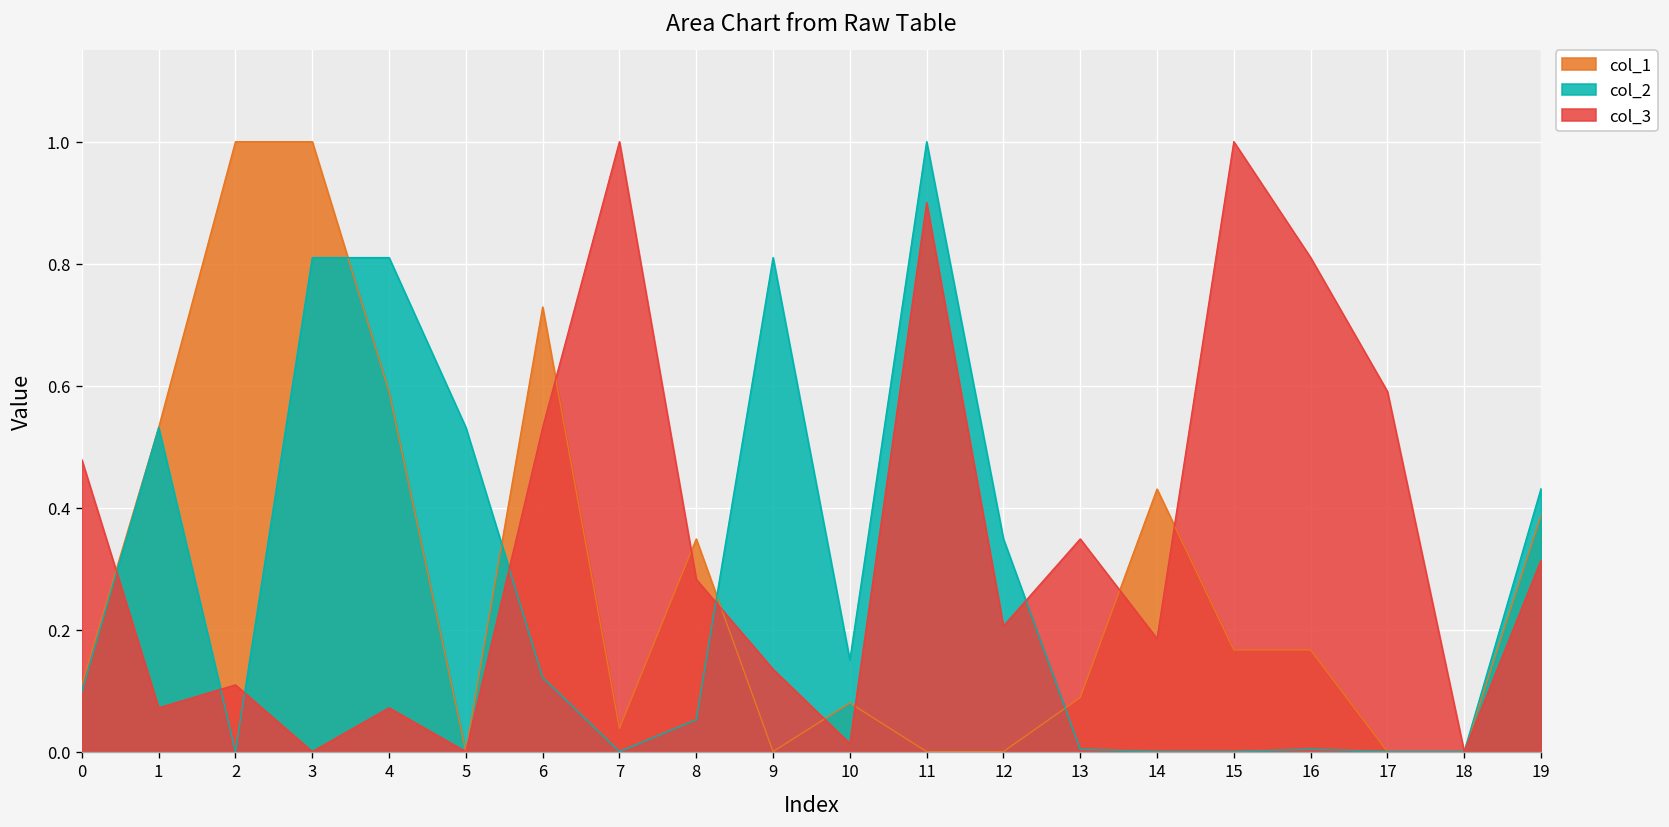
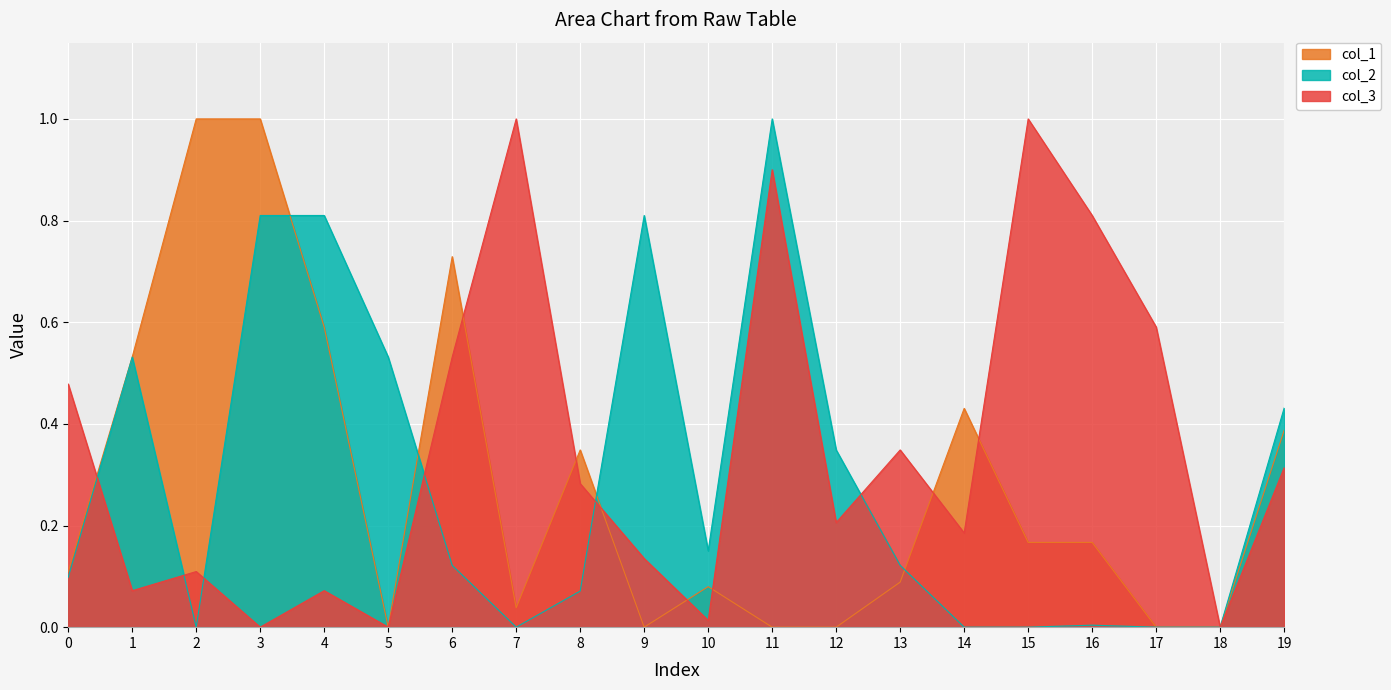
  {
    "col_2": {
      "0": 0.10,
      "2": 0.00,
      "3": 0.81,
      "4": 0.81,
      "5": 0.53,
      "6": 0.12,
      "7": 0.00,
-     "8": 0.05,
+     "8": 0.07,
      "9": 0.81,
      "10": 0.15,
      "11": 1.00,
      "12": 0.35,
-     "13": 0.00,
+     "13": 0.12,
      "14": 0.00,
      "15": 0.00,
      "16": 0.00,
      "19": 0.43
    }
  }
